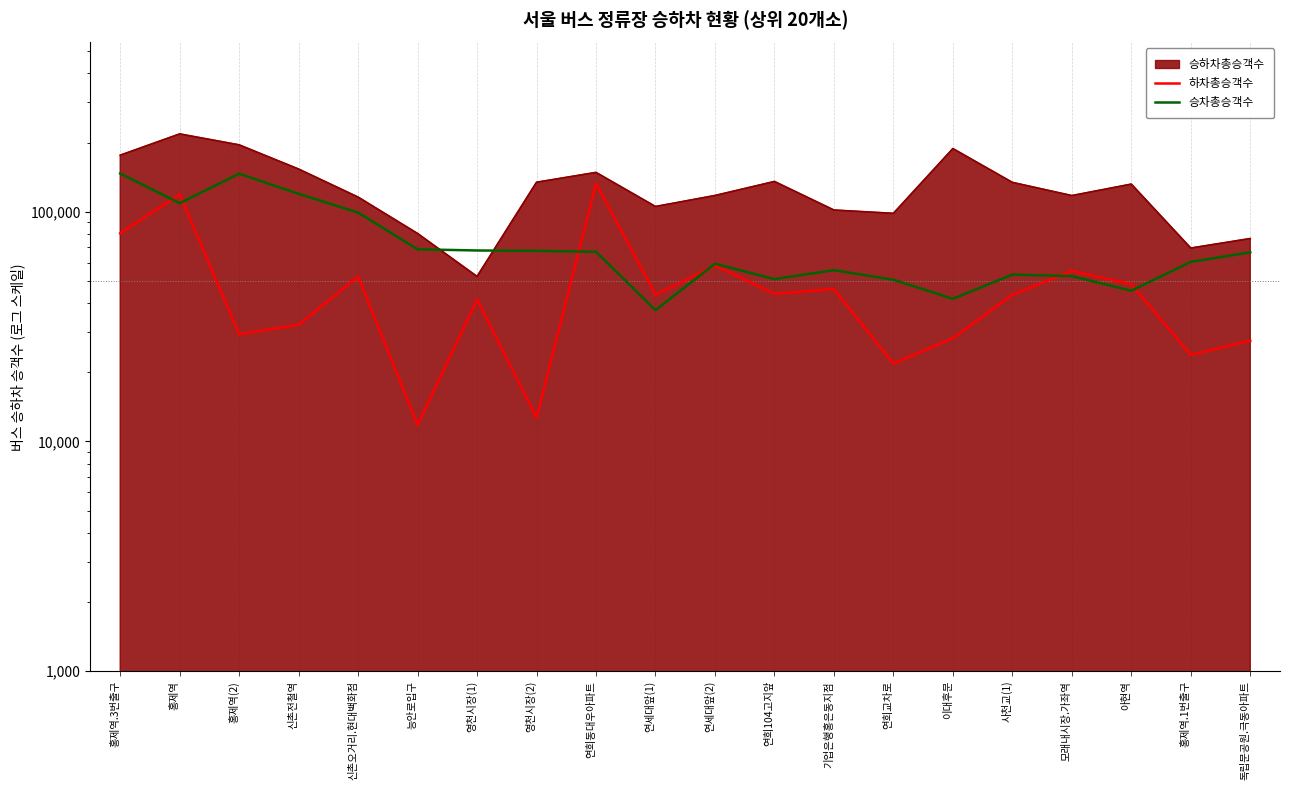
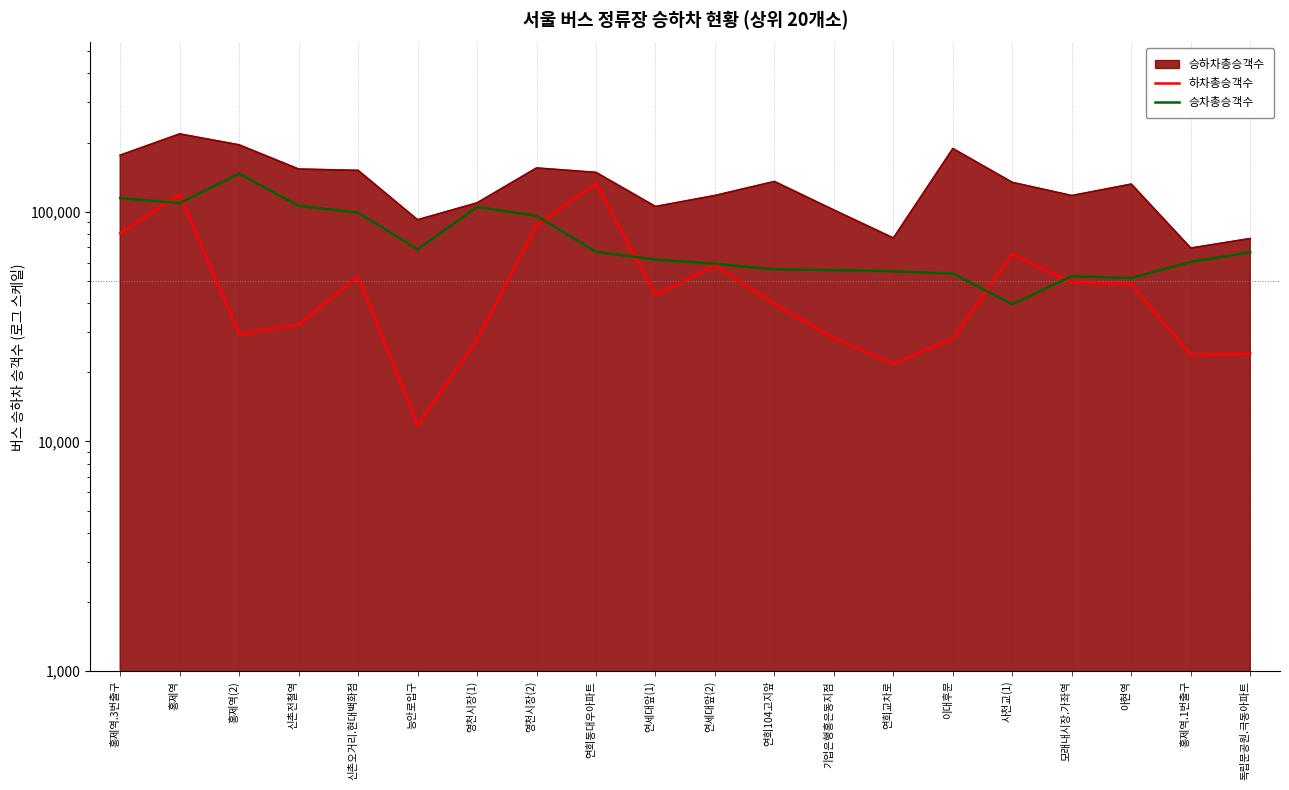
  {
    "승하차총승객수": {
      "홍제역.3번출구": "180,000",
      "홍제역": "220,000",
      "홍제역(2)": "200,000",
      "신촌전철역": "150,000",
-     "신촌오거리.현대백화점": "120,000",
-     "능안로입구": "80,000",
-     "영천시장(1)": "52,000",
-     "영천시장(2)": "130,000",
+     "신촌오거리.현대백화점": "150,000",
+     "능안로입구": "92,000",
+     "영천시장(1)": "110,000",
+     "영천시장(2)": "160,000",
      "연희동대우아파트": "150,000",
      "연세대앞(1)": "110,000",
      "연세대앞(2)": "120,000",
      "연희104고지앞": "140,000",
      "기업은행홍은동지점": "100,000",
-     "연희교차로": "98,000",
+     "연희교차로": "77,000",
      "이대후문": "190,000",
      "사천교(1)": "130,000",
      "모래내시장.가좌역": "120,000",
      "아현역": "130,000",
      "홍제역.1번출구": "69,000",
      "독립문공원.극동아파트": "76,000"
    },
    "하차총승객수": {
      "홍제역.3번출구": "81,000",
      "홍제역": "120,000",
      "홍제역(2)": "29,000",
      "신촌전철역": "32,000",
      "신촌오거리.현대백화점": "52,000",
      "능안로입구": "12,000",
-     "영천시장(1)": "41,000",
-     "영천시장(2)": "13,000",
+     "영천시장(1)": "28,000",
+     "영천시장(2)": "88,000",
      "연희동대우아파트": "130,000",
      "연세대앞(1)": "43,000",
-     "연희104고지앞": "44,000",
-     "기업은행홍은동지점": "46,000",
+     "연희104고지앞": "40,000",
+     "기업은행홍은동지점": "28,000",
      "연희교차로": "22,000",
      "이대후문": "28,000",
-     "사천교(1)": "43,000",
-     "모래내시장.가좌역": "55,000",
+     "사천교(1)": "65,000",
+     "모래내시장.가좌역": "49,000",
      "아현역": "48,000",
      "홍제역.1번출구": "24,000",
-     "독립문공원.극동아파트": "27,000"
+     "독립문공원.극동아파트": "24,000"
    },
    "승차총승객수": {
-     "홍제역.3번출구": "150,000",
+     "홍제역.3번출구": "110,000",
      "홍제역": "110,000",
      "홍제역(2)": "150,000",
-     "신촌전철역": "120,000",
+     "신촌전철역": "110,000",
      "신촌오거리.현대백화점": "99,000",
      "능안로입구": "69,000",
-     "영천시장(1)": "68,000",
-     "영천시장(2)": "68,000",
+     "영천시장(1)": "100,000",
+     "영천시장(2)": "96,000",
      "연희동대우아파트": "67,000",
-     "연세대앞(1)": "37,000",
-     "연희104고지앞": "51,000",
+     "연세대앞(1)": "62,000",
+     "연희104고지앞": "56,000",
      "기업은행홍은동지점": "56,000",
-     "연희교차로": "51,000",
-     "이대후문": "42,000",
-     "사천교(1)": "53,000",
+     "연희교차로": "55,000",
+     "이대후문": "54,000",
+     "사천교(1)": "40,000",
      "모래내시장.가좌역": "52,000",
-     "아현역": "45,000",
+     "아현역": "51,000",
      "홍제역.1번출구": "60,000",
      "독립문공원.극동아파트": "67,000"
    }
  }
